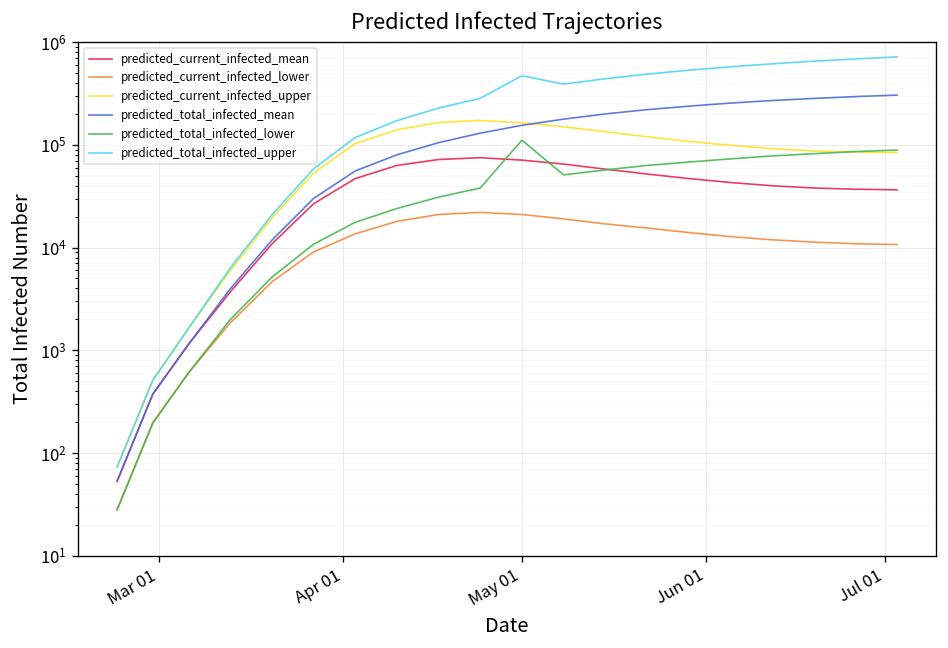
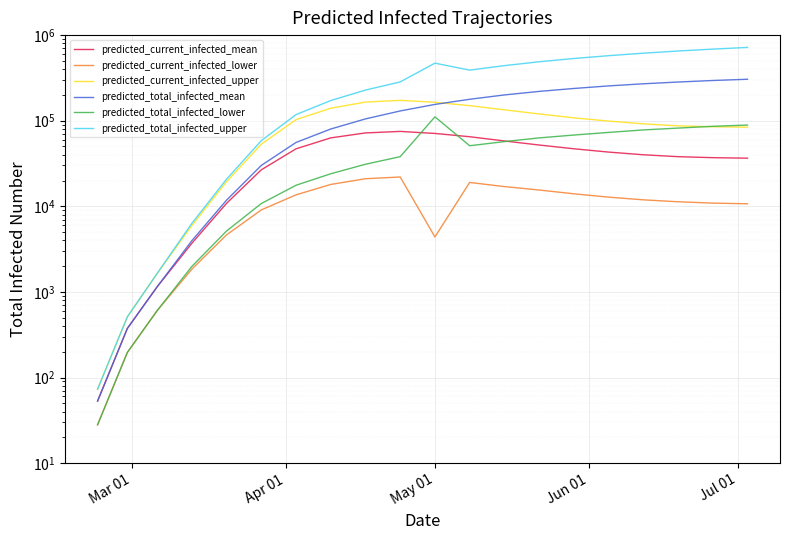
  {
    "predicted_current_infected_mean": {
      "May 01": 70000
    },
    "predicted_current_infected_lower": {
-     "May 01": 21000
+     "May 01": 4000
    },
    "predicted_total_infected_lower": {
      "May 01": 110000
    },
    "predicted_total_infected_upper": {
      "May 01": 500000
    }
  }
